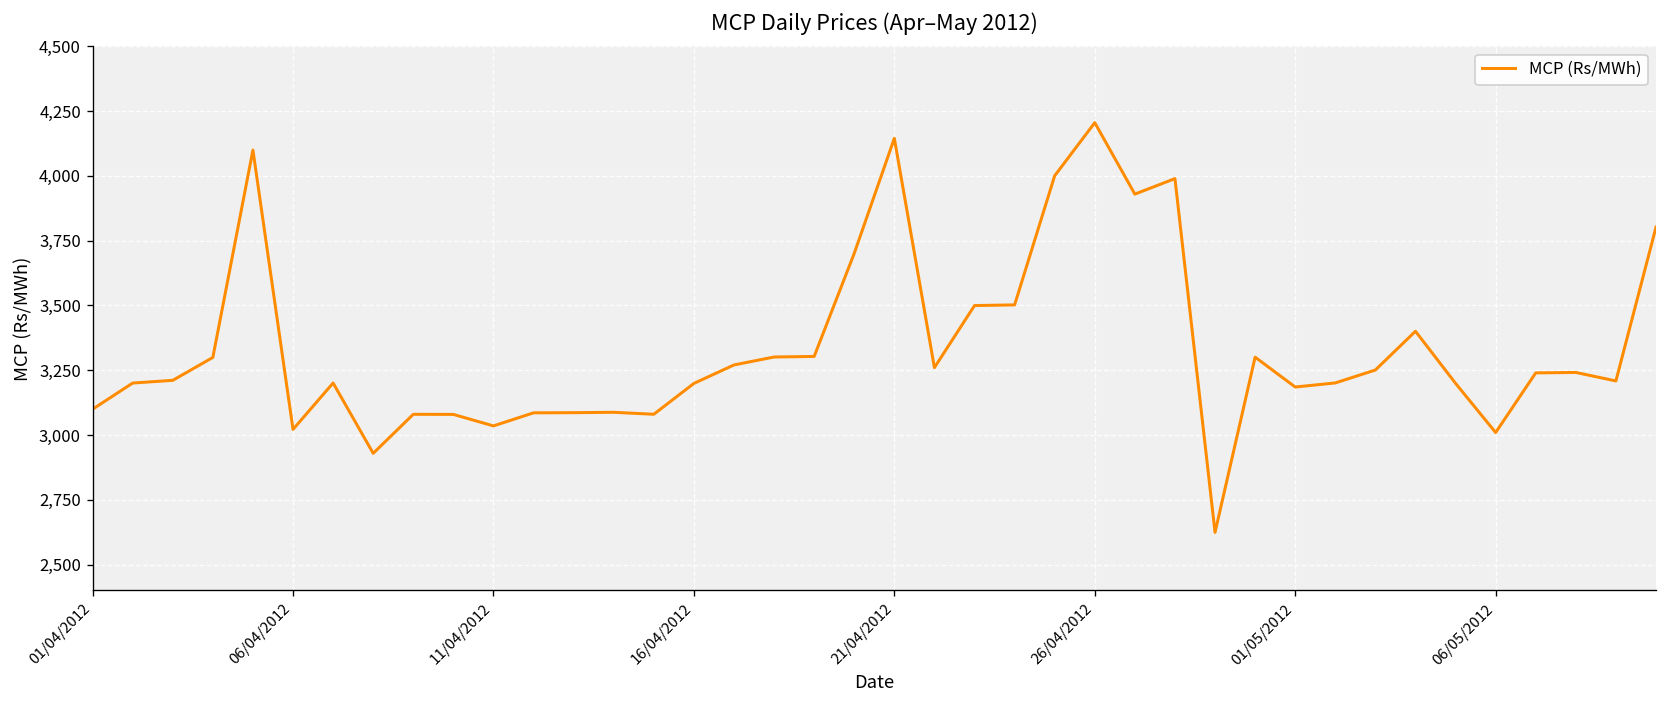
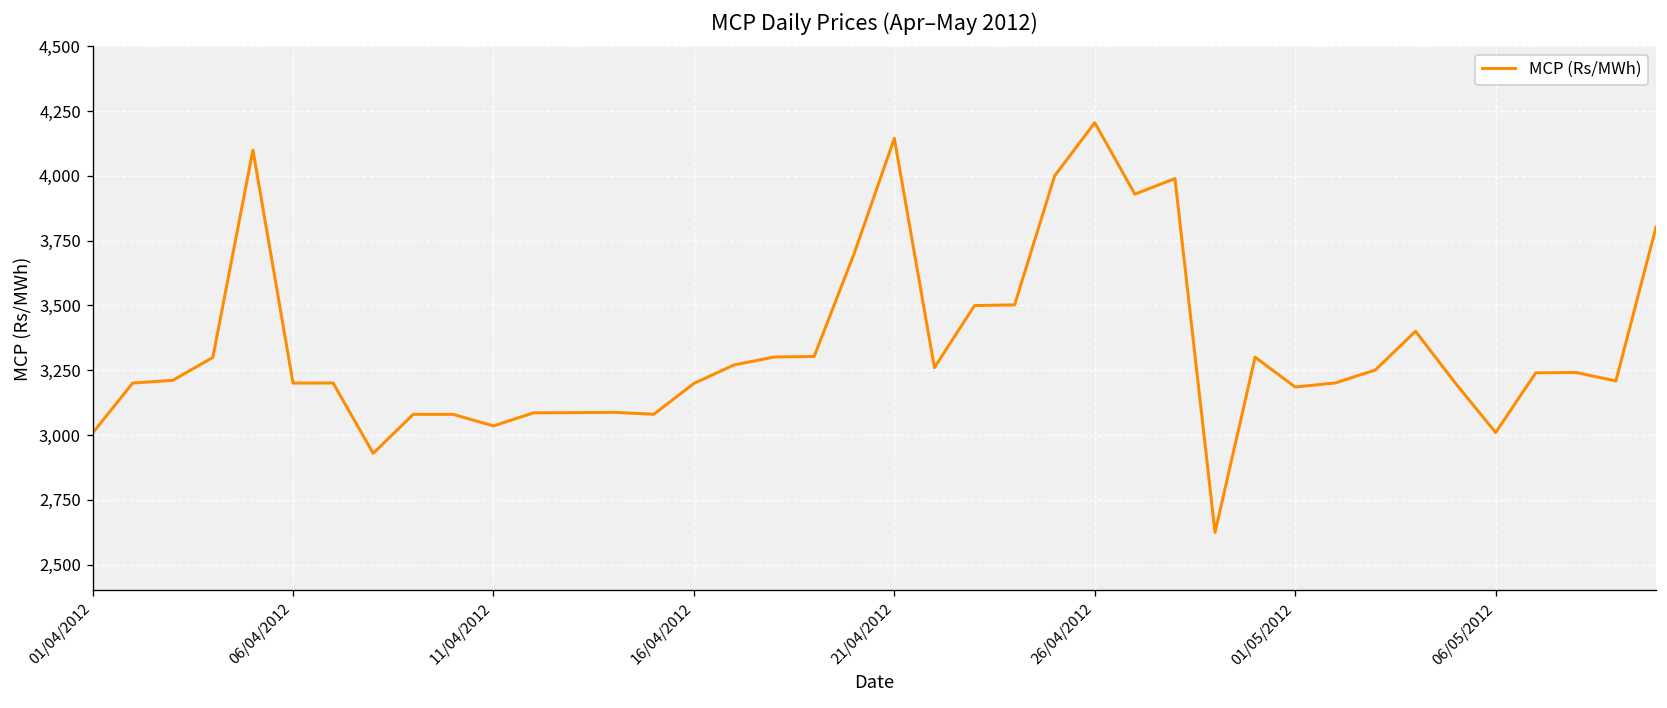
  {
-   "01/04/2012": "3,100",
-   "06/04/2012": "3,020",
+   "01/04/2012": "3,010",
+   "06/04/2012": "3,200",
    "11/04/2012": "3,040",
    "16/04/2012": "3,200",
    "21/04/2012": "4,140",
    "26/04/2012": "4,210",
    "01/05/2012": "3,190",
    "06/05/2012": "3,010"
  }
